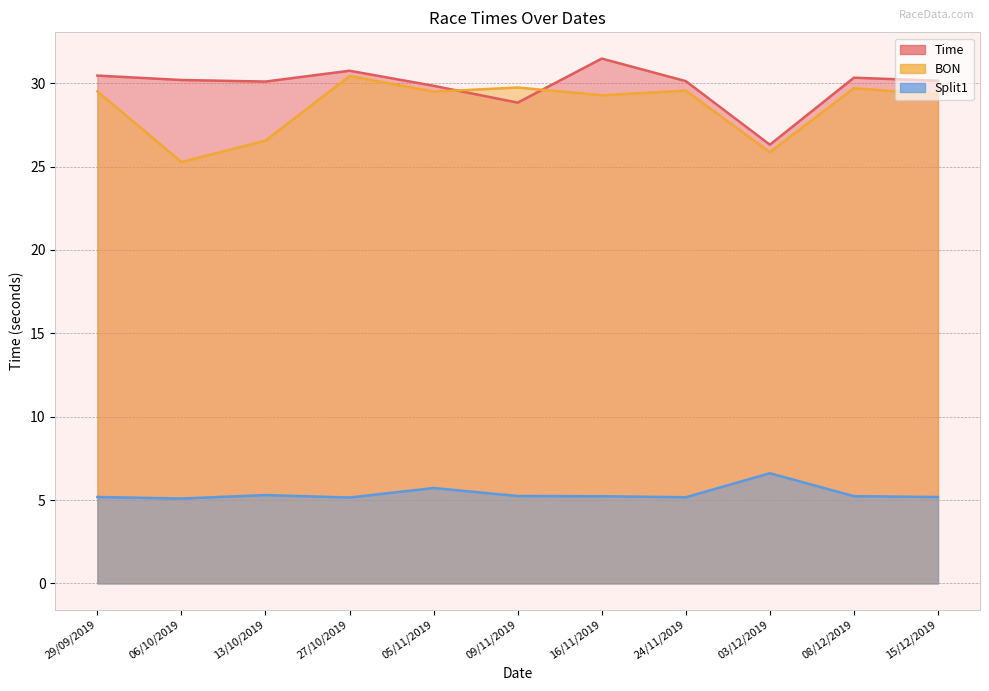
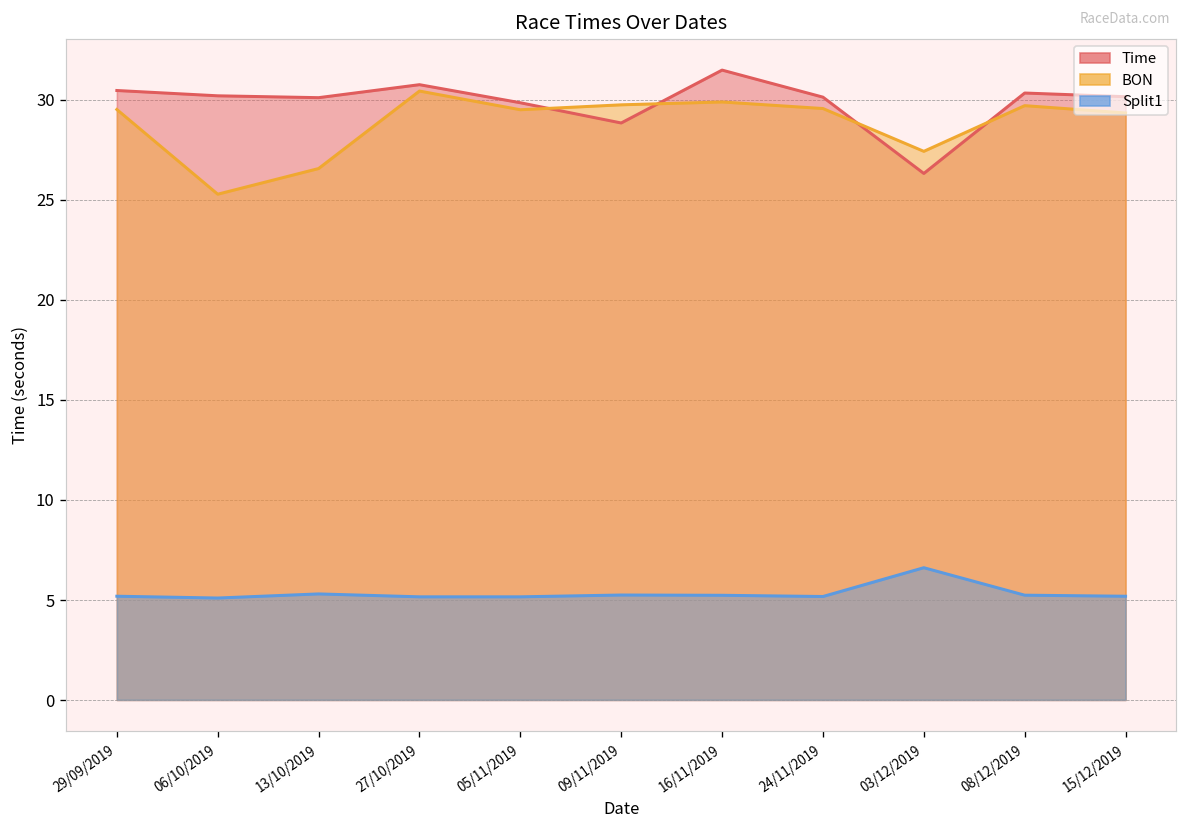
  {
    "Time": {
      "29/09/2019": 30.5,
      "06/10/2019": 30.2,
      "13/10/2019": 30.1,
      "27/10/2019": 30.7,
      "05/11/2019": 29.8,
      "09/11/2019": 28.8,
      "16/11/2019": 31.5,
      "24/11/2019": 30.1,
      "03/12/2019": 26.3,
      "08/12/2019": 30.3
    },
    "BON": {
      "29/09/2019": 29.5,
      "06/10/2019": 25.3,
      "13/10/2019": 26.6,
      "27/10/2019": 30.4,
      "05/11/2019": 29.5,
      "09/11/2019": 29.7,
-     "16/11/2019": 29.3,
+     "16/11/2019": 29.9,
      "24/11/2019": 29.6,
-     "03/12/2019": 25.9,
+     "03/12/2019": 27.4,
      "08/12/2019": 29.7
    },
    "Split1": {
      "29/09/2019": 5.2,
      "06/10/2019": 5.1,
      "13/10/2019": 5.3,
      "27/10/2019": 5.2,
-     "05/11/2019": 5.7,
+     "05/11/2019": 5.2,
      "09/11/2019": 5.2,
      "16/11/2019": 5.2,
      "24/11/2019": 5.2,
      "03/12/2019": 6.6,
      "08/12/2019": 5.2,
      "15/12/2019": 5.2
    }
  }
